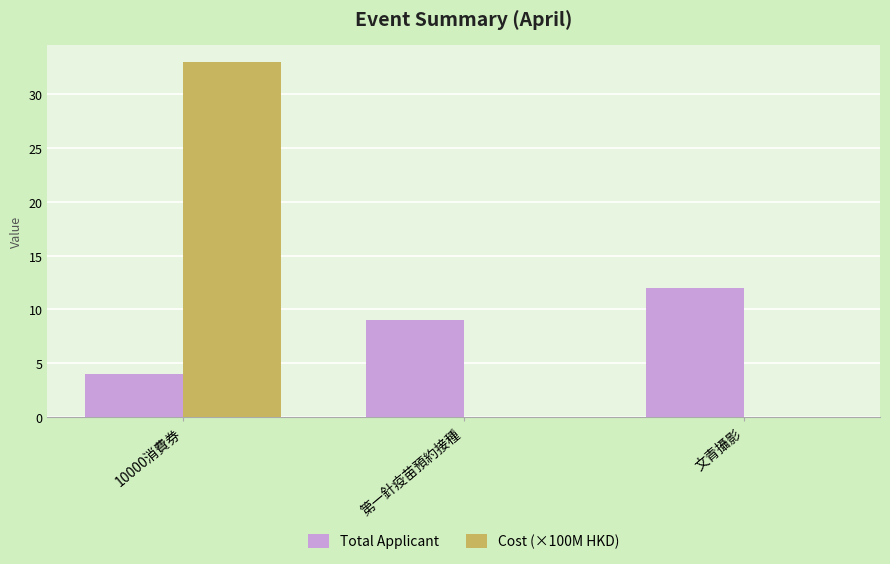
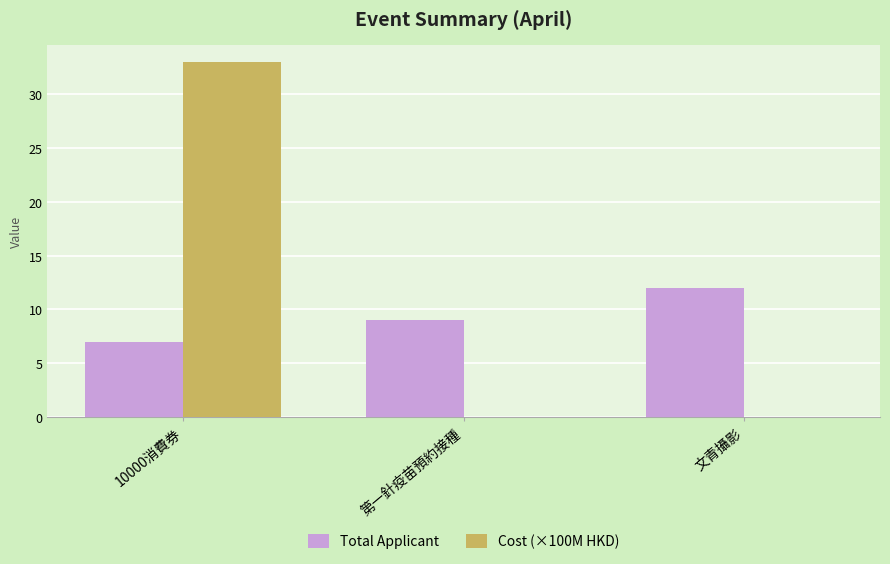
  {
    "Total Applicant": {
-     "10000消費券": 4,
+     "10000消費券": 7,
      "第一針疫苗預約接種": 9,
      "文青攝影": 12
    },
    "Cost (×100M HKD)": {
      "10000消費券": 33
    }
  }
